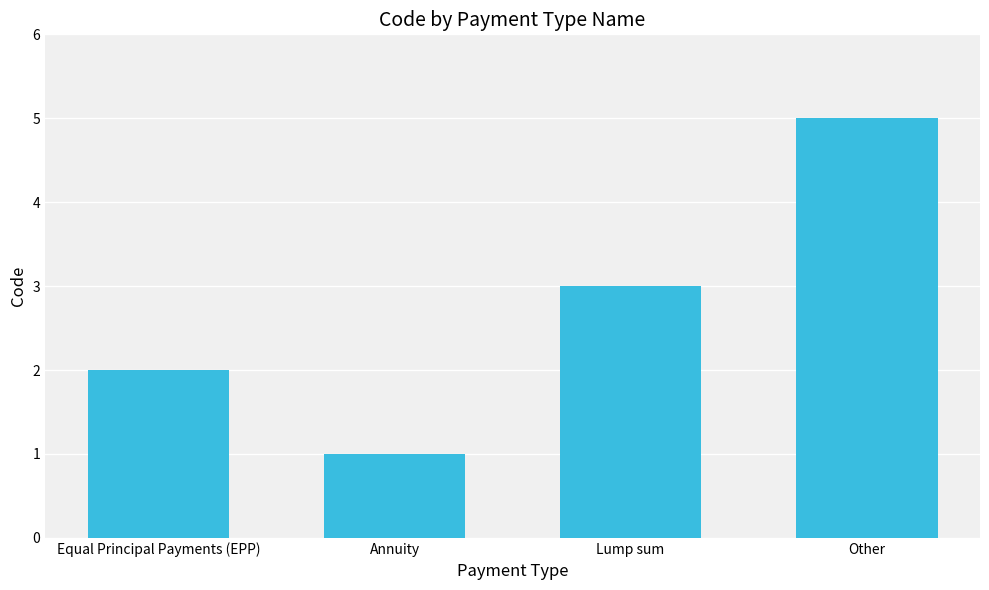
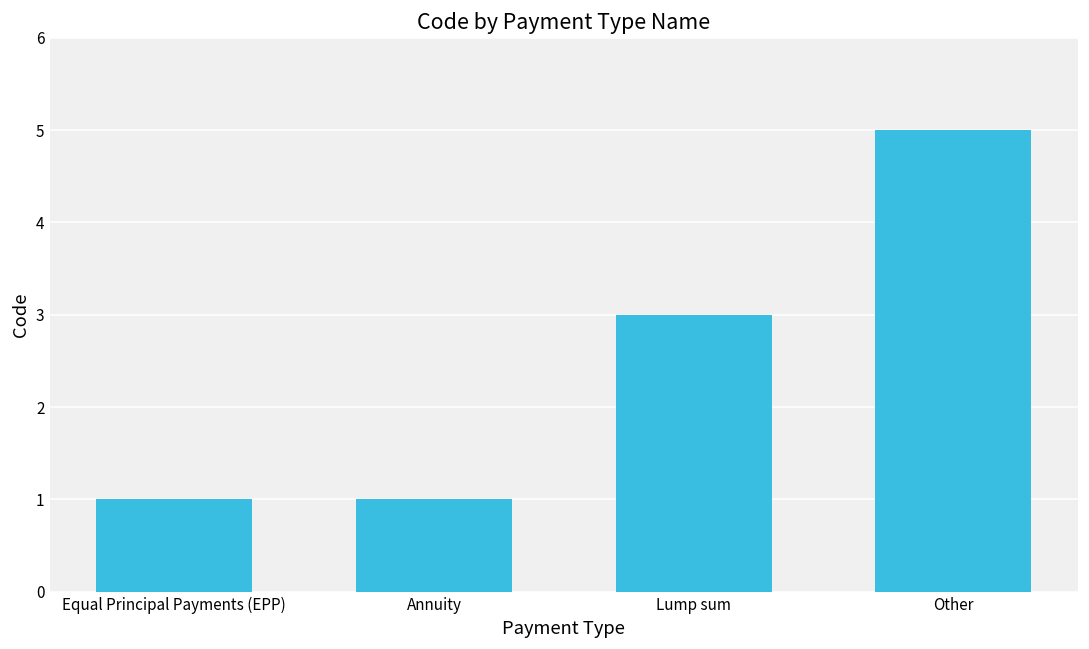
  {
-   "Equal Principal Payments (EPP)": 2,
+   "Equal Principal Payments (EPP)": 1,
    "Annuity": 1,
    "Lump sum": 3,
    "Other": 5
  }
